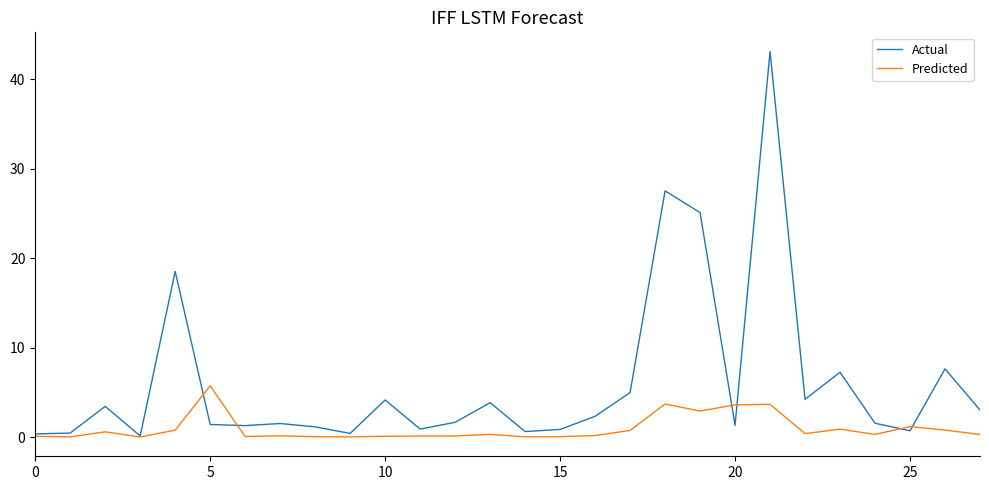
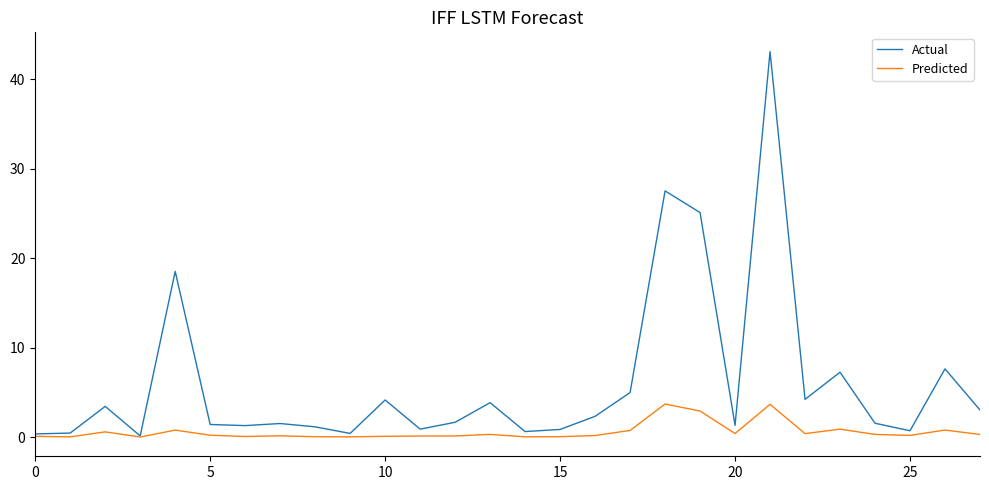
  {
    "Actual": {
      "5": 1,
      "10": 4,
      "15": 1,
      "20": 1,
      "25": 1
    },
    "Predicted": {
-     "5": 6,
+     "5": 0,
      "10": 0,
      "15": 0,
-     "20": 4,
-     "25": 1
+     "20": 0,
+     "25": 0
    }
  }
